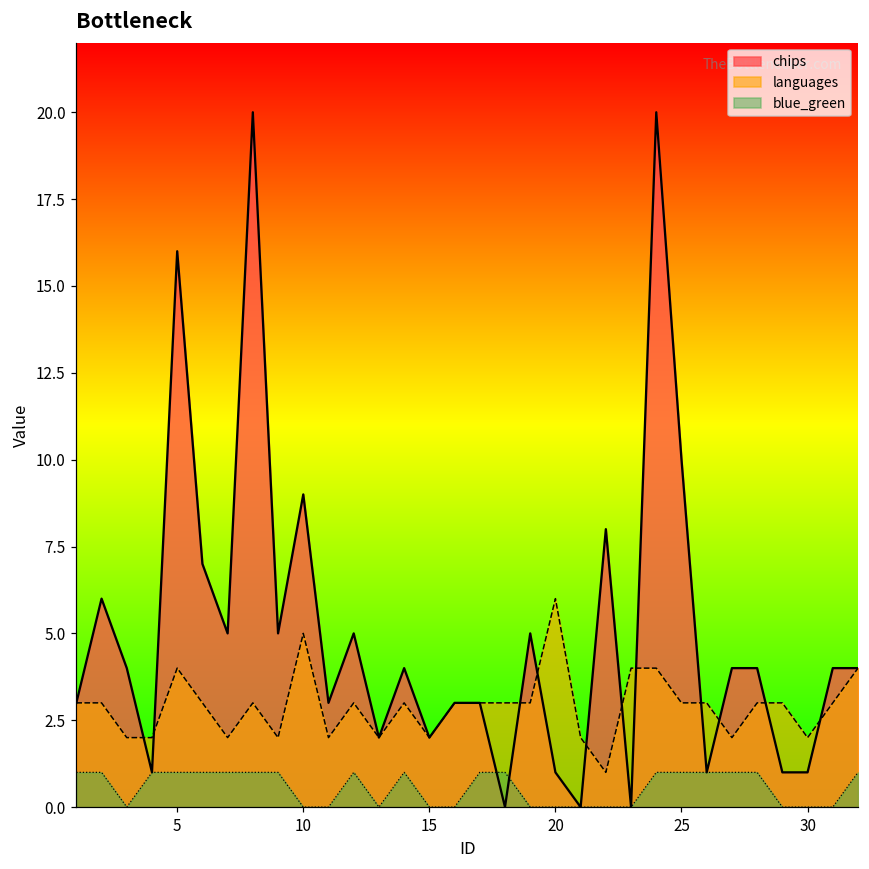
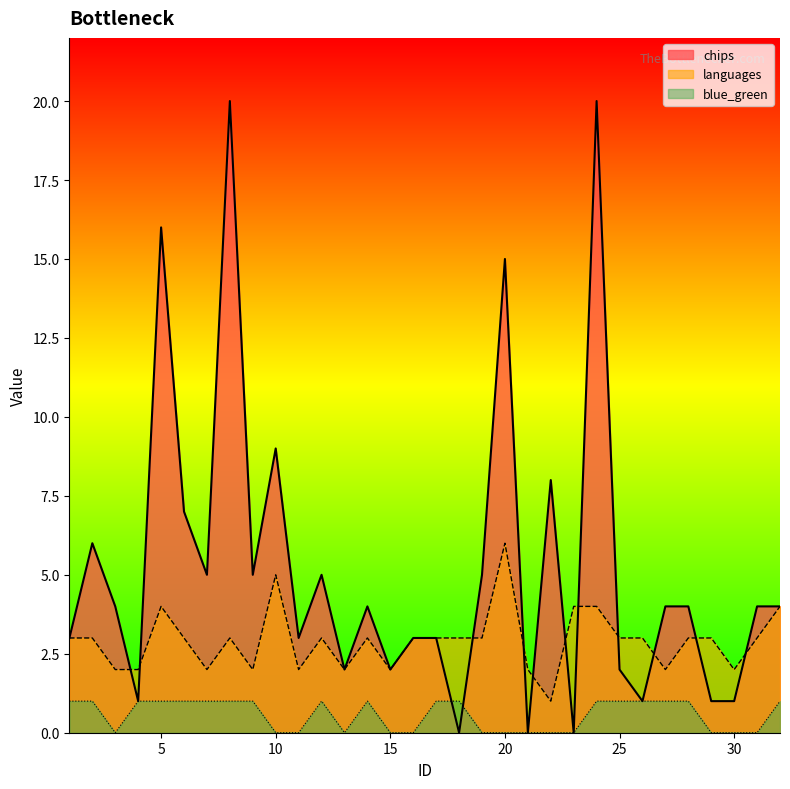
  {
    "chips": {
      "5": 16,
      "10": 9,
-     "20": 1,
-     "25": 10,
+     "20": 15,
+     "25": 2,
      "30": 1
    },
    "languages": {
      "5": 4,
      "10": 5,
      "20": 6,
      "25": 3,
      "30": 2
    },
    "blue_green": {
      "5": 1,
      "10": 0,
      "15": 0,
      "20": 0,
      "25": 1,
      "30": 0
    }
  }
